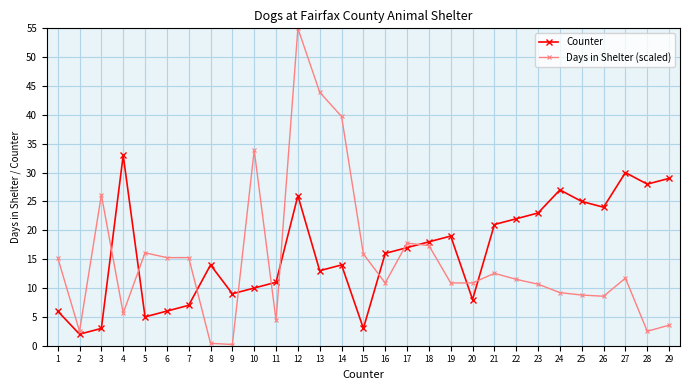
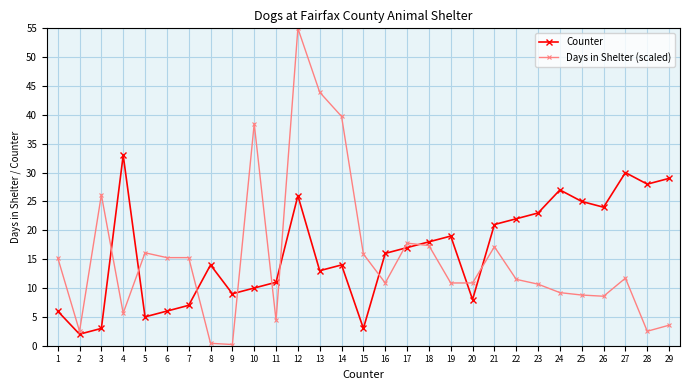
  {
    "Counter": {
      "1": 6,
      "2": 2,
      "3": 3,
      "4": 33,
      "5": 5,
      "6": 6,
      "7": 7,
      "8": 14,
      "9": 9,
      "10": 10,
      "11": 11,
      "12": 26,
      "13": 13,
      "14": 14,
      "15": 3,
      "16": 16,
      "17": 17,
      "18": 18,
      "19": 19,
      "20": 8,
      "21": 21,
      "22": 22,
      "23": 23,
      "24": 27,
      "25": 25,
      "26": 24,
      "27": 30,
      "28": 28,
      "29": 29
    },
    "Days in Shelter (scaled)": {
      "1": 15,
      "2": 3,
      "3": 26,
      "4": 6,
      "5": 16,
      "6": 15,
      "7": 15,
      "8": 0,
      "9": 0,
-     "10": 34,
+     "10": 38,
      "11": 4,
      "12": 55,
      "13": 44,
      "14": 40,
      "15": 16,
      "16": 11,
      "17": 18,
      "18": 17,
      "19": 11,
      "20": 11,
-     "21": 13,
+     "21": 17,
      "22": 12,
      "23": 11,
      "24": 9,
      "25": 9,
      "26": 9,
      "27": 12,
      "28": 3,
      "29": 4
    }
  }
